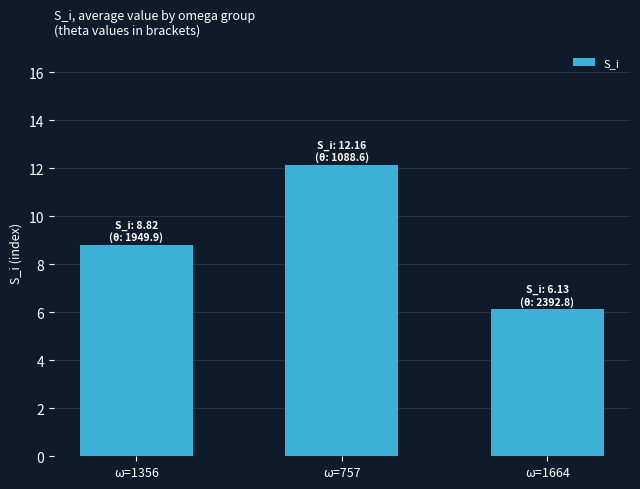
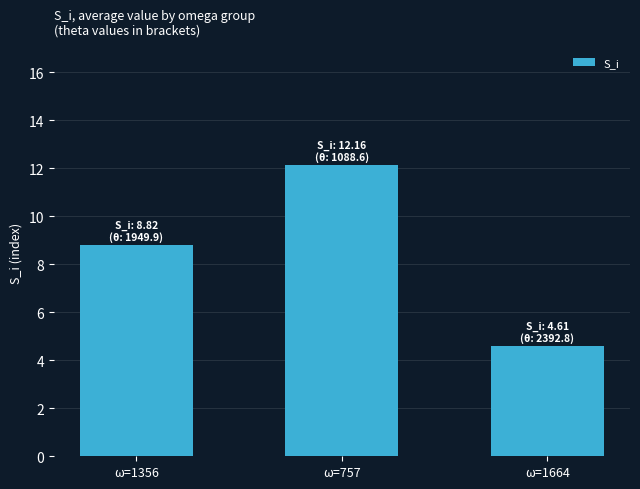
  {
    "ω=1356": 8.82,
    "ω=757": 12.16,
-   "ω=1664": 6.13
+   "ω=1664": 4.61
  }
